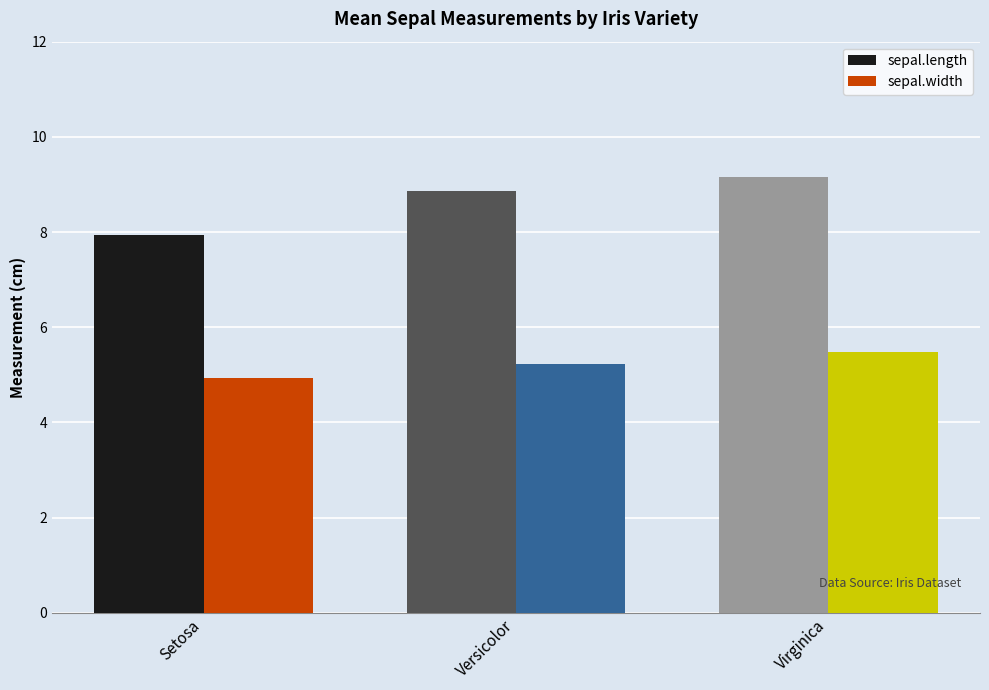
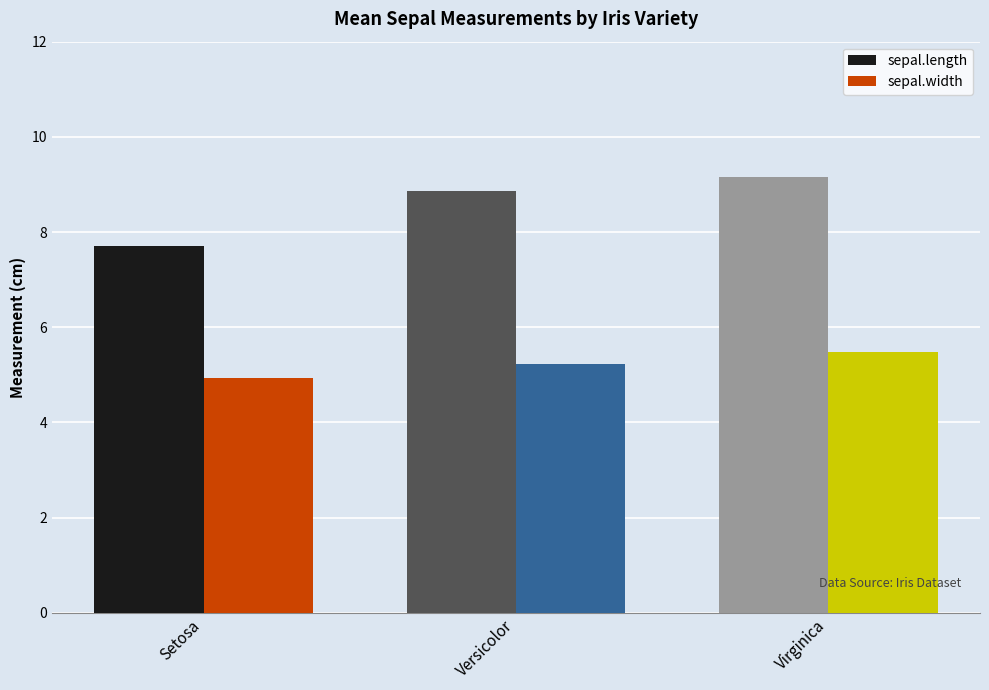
  {
    "sepal.length": {
-     "Setosa": 7.9,
+     "Setosa": 7.7,
      "Versicolor": 8.9,
      "Virginica": 9.2
    },
    "sepal.width": {
      "Setosa": 4.9,
      "Versicolor": 5.2,
      "Virginica": 5.5
    }
  }
